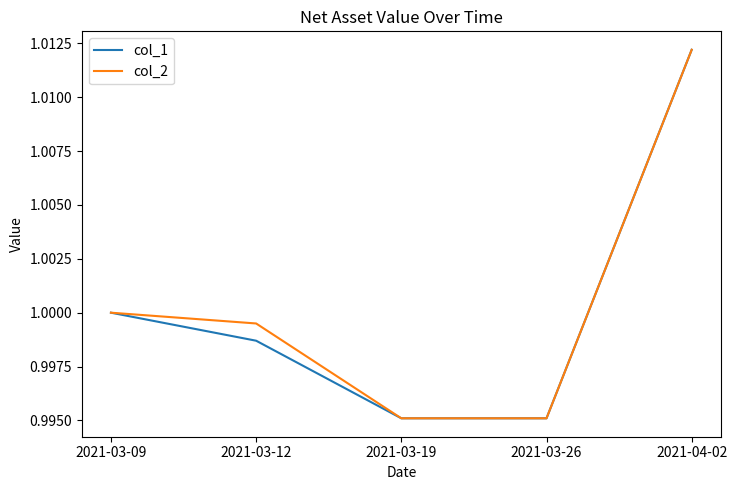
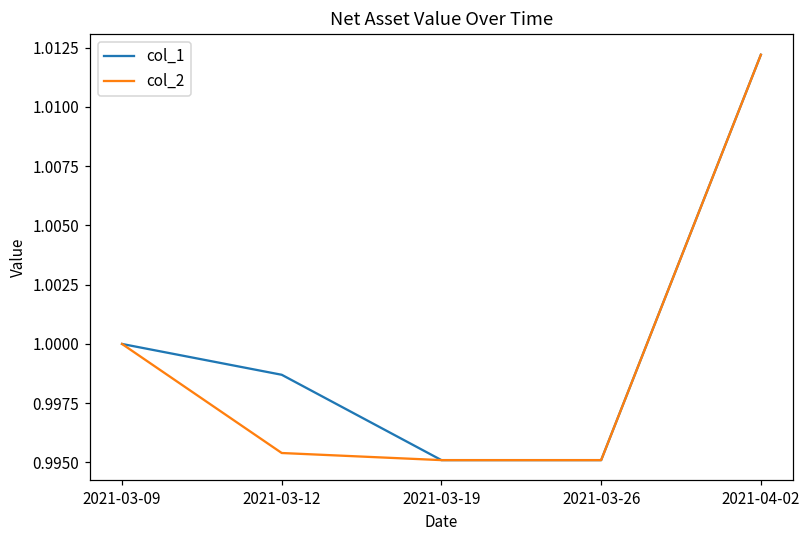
  {
    "col_1": {
      "2021-03-12": 0.9987
    },
    "col_2": {
-     "2021-03-12": 0.9995
+     "2021-03-12": 0.9954
    }
  }
